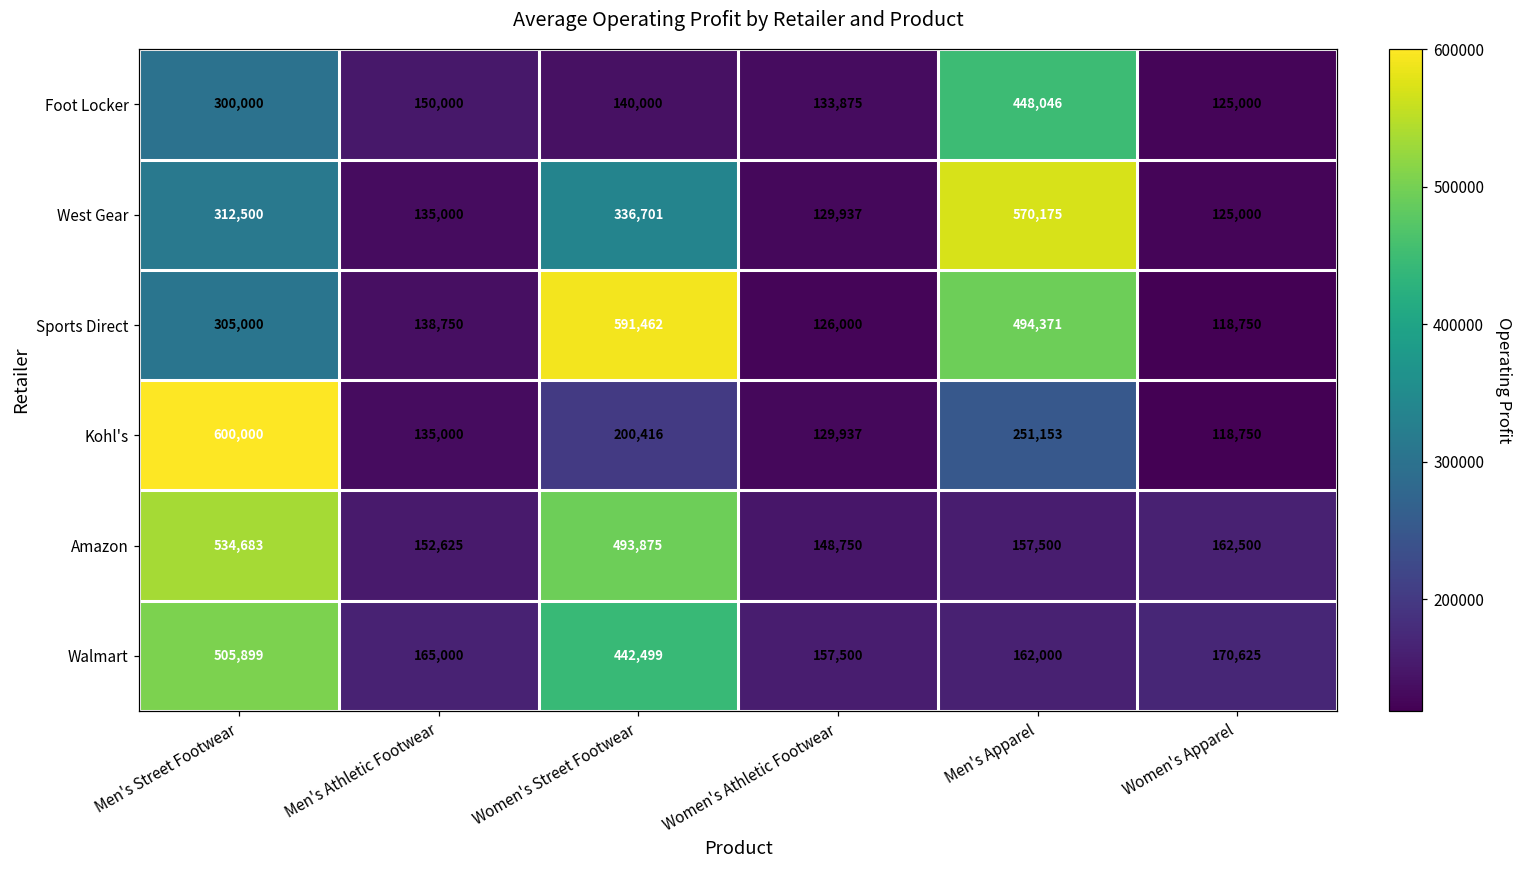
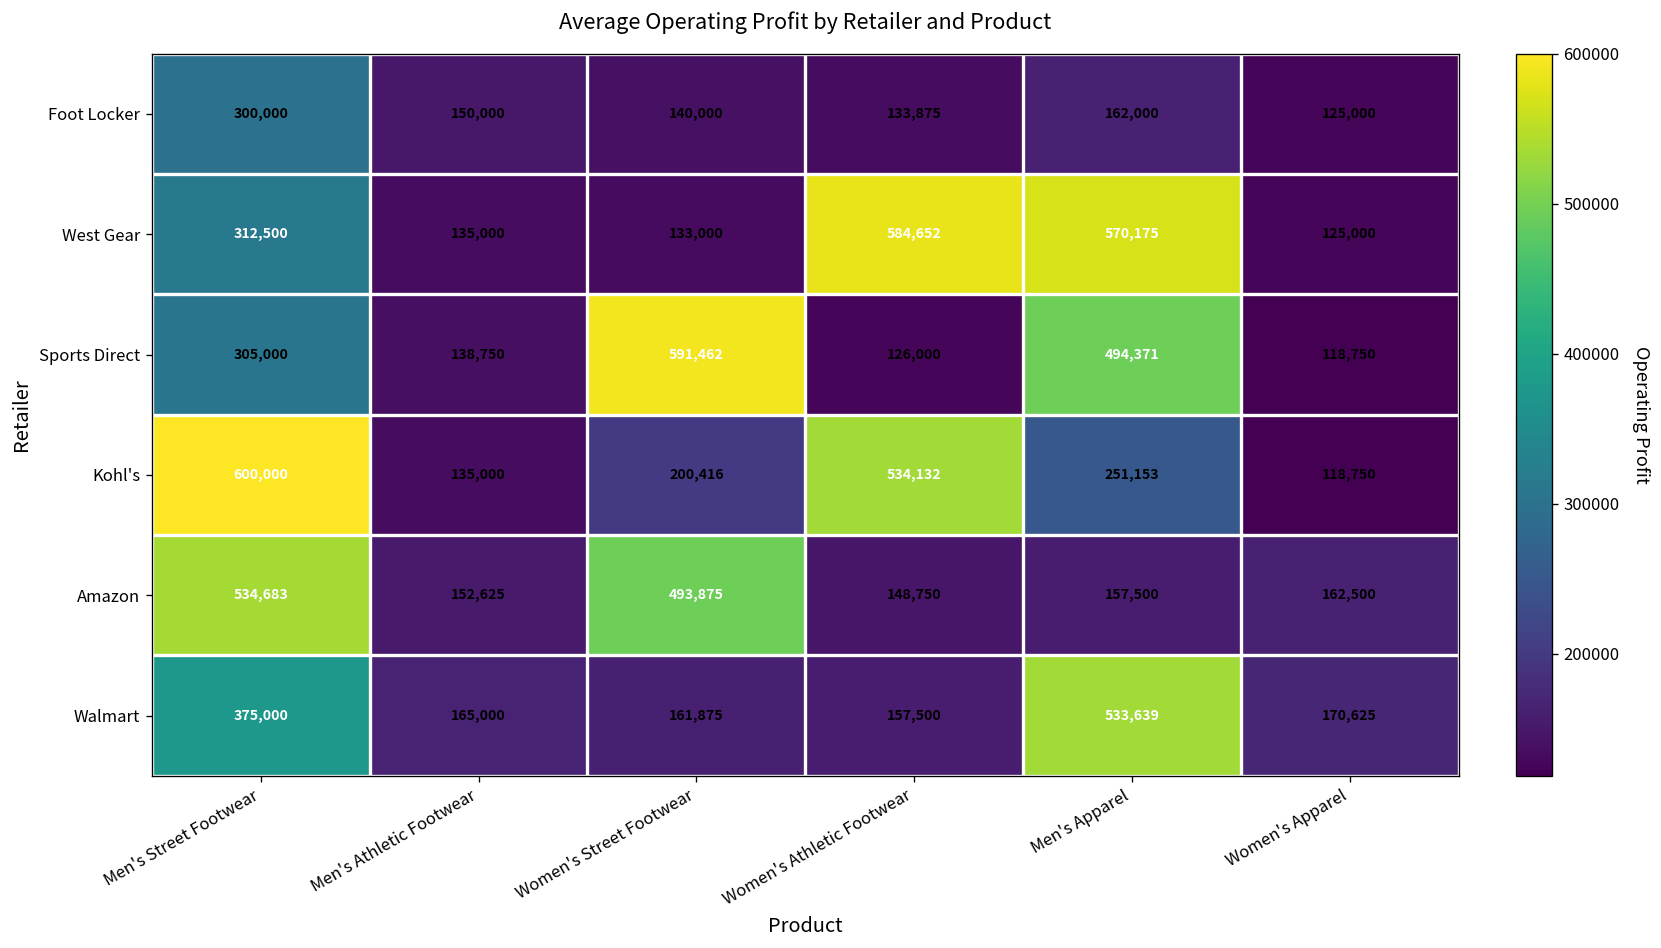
  {
    "Foot Locker": {
      "Men's Street Footwear": "300,000",
      "Men's Athletic Footwear": "150,000",
      "Women's Street Footwear": "140,000",
      "Women's Athletic Footwear": "133,875",
-     "Men's Apparel": "448,046",
+     "Men's Apparel": "162,000",
      "Women's Apparel": "125,000"
    },
    "West Gear": {
      "Men's Street Footwear": "312,500",
      "Men's Athletic Footwear": "135,000",
-     "Women's Street Footwear": "336,701",
-     "Women's Athletic Footwear": "129,937",
+     "Women's Street Footwear": "133,000",
+     "Women's Athletic Footwear": "584,652",
      "Men's Apparel": "570,175",
      "Women's Apparel": "125,000"
    },
    "Sports Direct": {
      "Men's Street Footwear": "305,000",
      "Men's Athletic Footwear": "138,750",
      "Women's Street Footwear": "591,462",
      "Women's Athletic Footwear": "126,000",
      "Men's Apparel": "494,371",
      "Women's Apparel": "118,750"
    },
    "Kohl's": {
      "Men's Street Footwear": "600,000",
      "Men's Athletic Footwear": "135,000",
      "Women's Street Footwear": "200,416",
-     "Women's Athletic Footwear": "129,937",
+     "Women's Athletic Footwear": "534,132",
      "Men's Apparel": "251,153",
      "Women's Apparel": "118,750"
    },
    "Amazon": {
      "Men's Street Footwear": "534,683",
      "Men's Athletic Footwear": "152,625",
      "Women's Street Footwear": "493,875",
      "Women's Athletic Footwear": "148,750",
      "Men's Apparel": "157,500",
      "Women's Apparel": "162,500"
    },
    "Walmart": {
-     "Men's Street Footwear": "505,899",
+     "Men's Street Footwear": "375,000",
      "Men's Athletic Footwear": "165,000",
-     "Women's Street Footwear": "442,499",
+     "Women's Street Footwear": "161,875",
      "Women's Athletic Footwear": "157,500",
-     "Men's Apparel": "162,000",
+     "Men's Apparel": "533,639",
      "Women's Apparel": "170,625"
    }
  }
